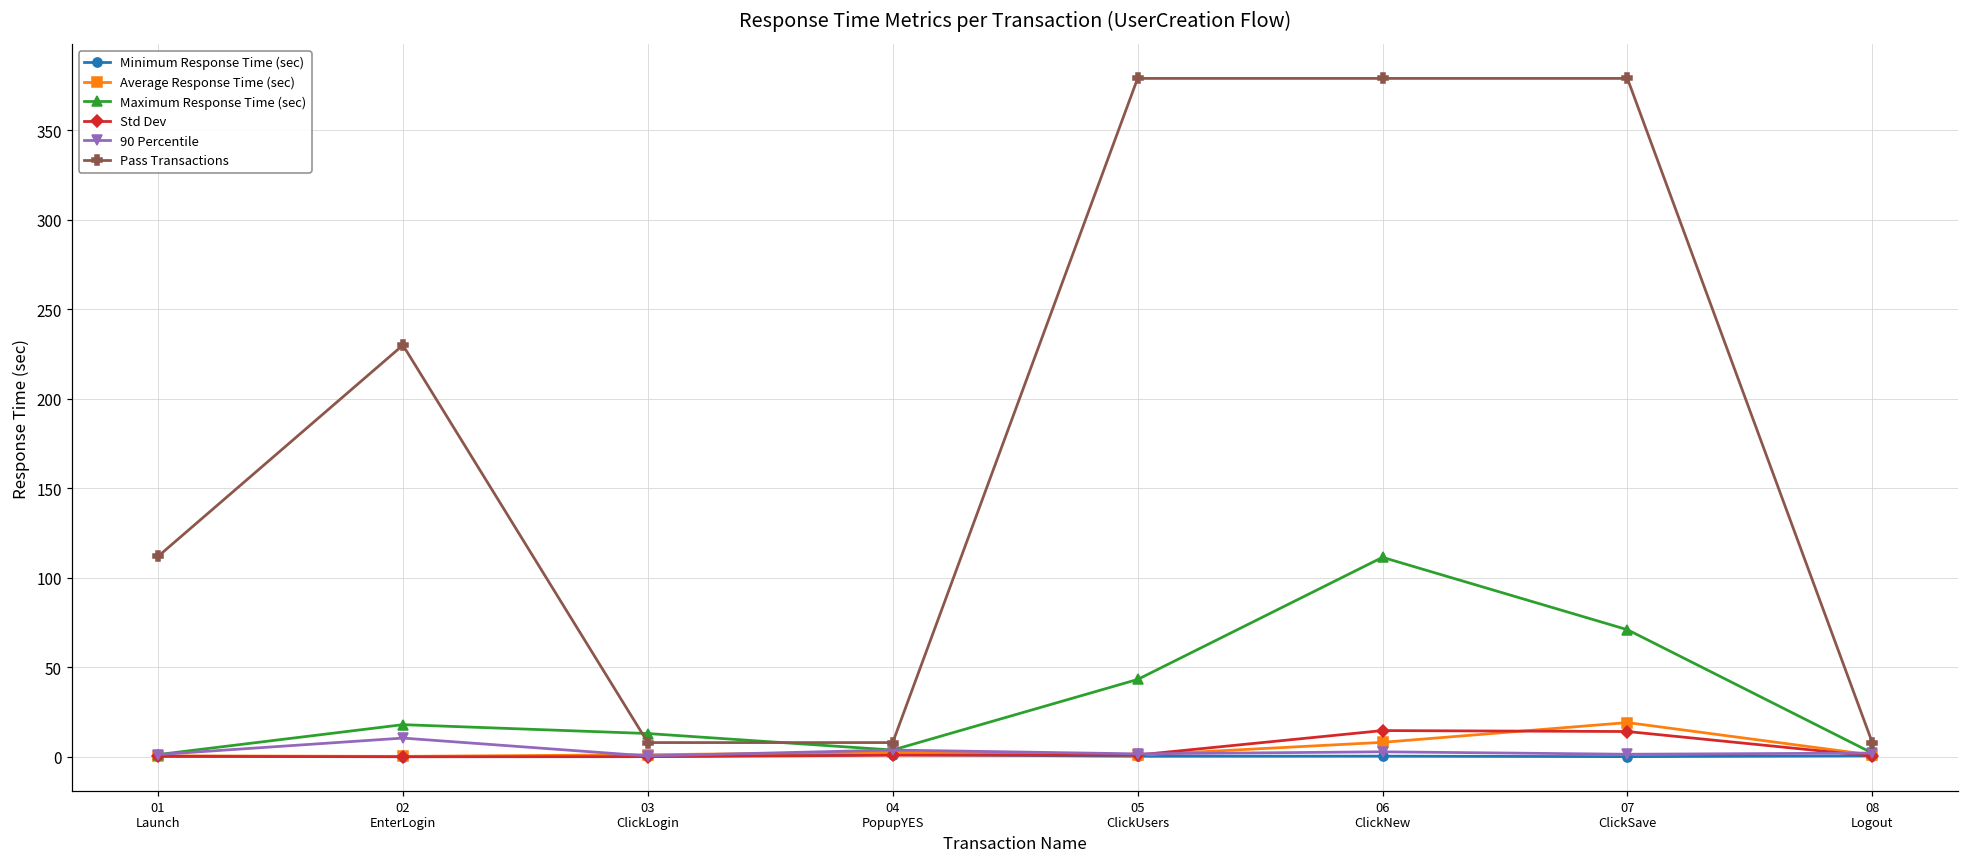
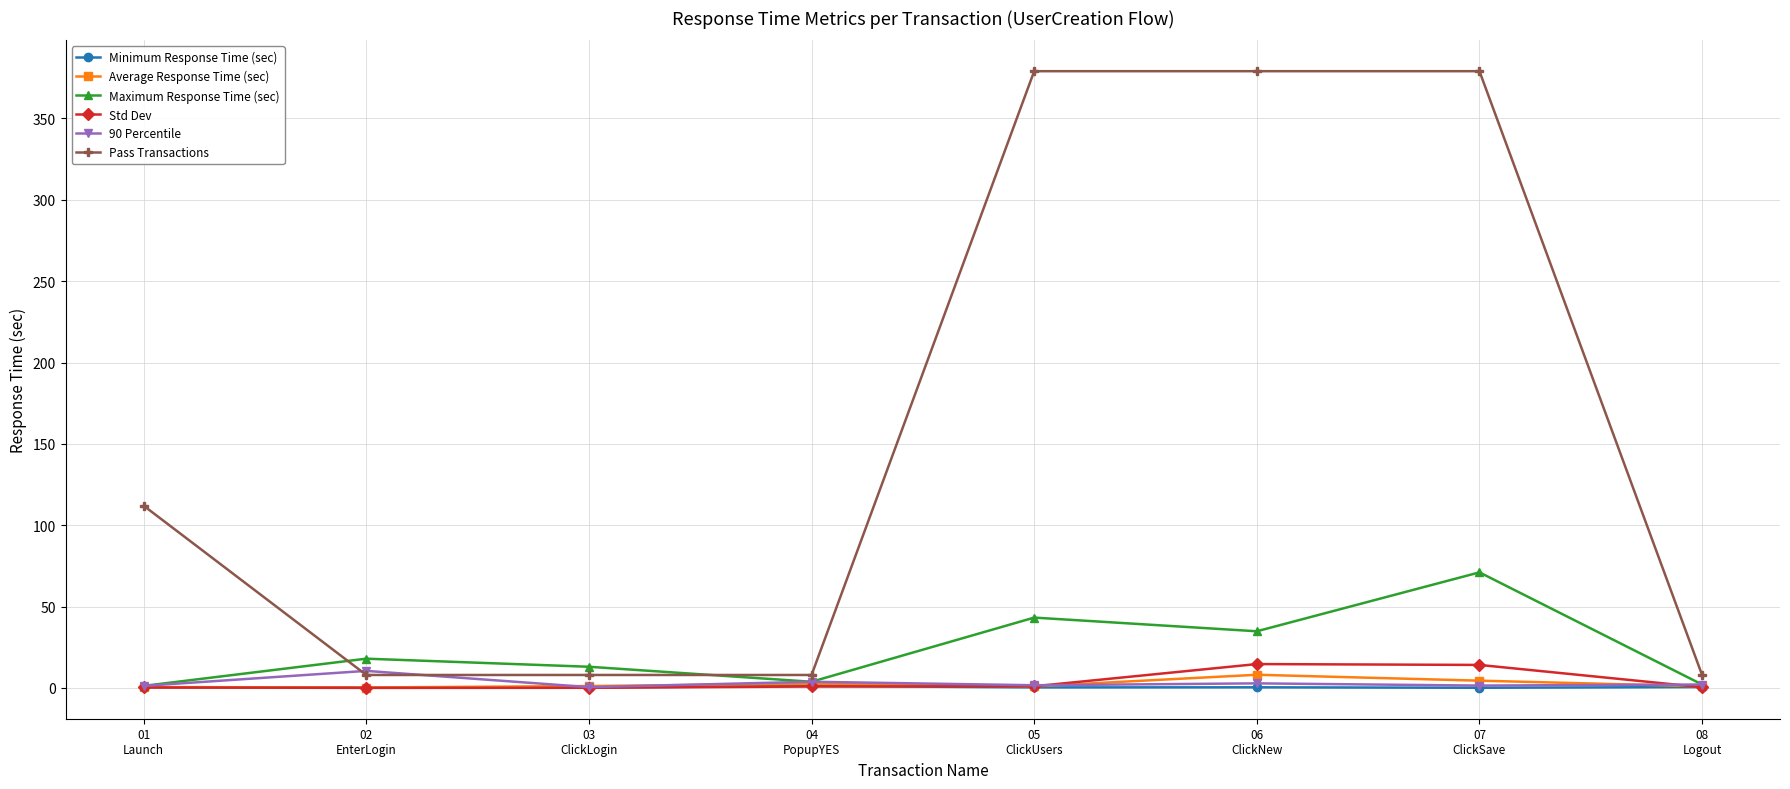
  {
    "Minimum Response Time (sec)": {
      "06 ClickNew": 0
    },
    "Average Response Time (sec)": {
      "06 ClickNew": 8,
-     "07 ClickSave": 19
+     "07 ClickSave": 5
    },
    "Maximum Response Time (sec)": {
      "02 EnterLogin": 18,
      "03 ClickLogin": 13,
      "05 ClickUsers": 43,
-     "06 ClickNew": 111,
+     "06 ClickNew": 35,
      "07 ClickSave": 71
    },
    "Std Dev": {
      "06 ClickNew": 15,
      "07 ClickSave": 14
    },
    "90 Percentile": {
      "02 EnterLogin": 11,
      "06 ClickNew": 3
    },
    "Pass Transactions": {
      "01 Launch": 112,
-     "02 EnterLogin": 230,
+     "02 EnterLogin": 8,
      "03 ClickLogin": 8,
      "04 PopupYES": 8,
      "05 ClickUsers": 379,
      "06 ClickNew": 379,
      "07 ClickSave": 379,
      "08 Logout": 8
    }
  }
